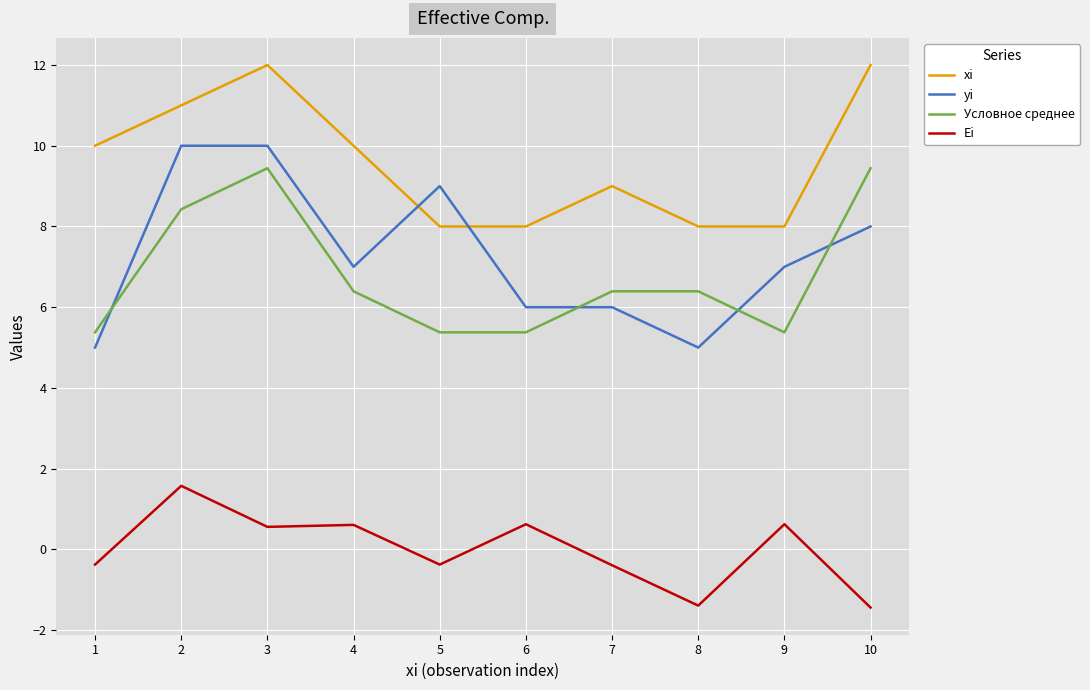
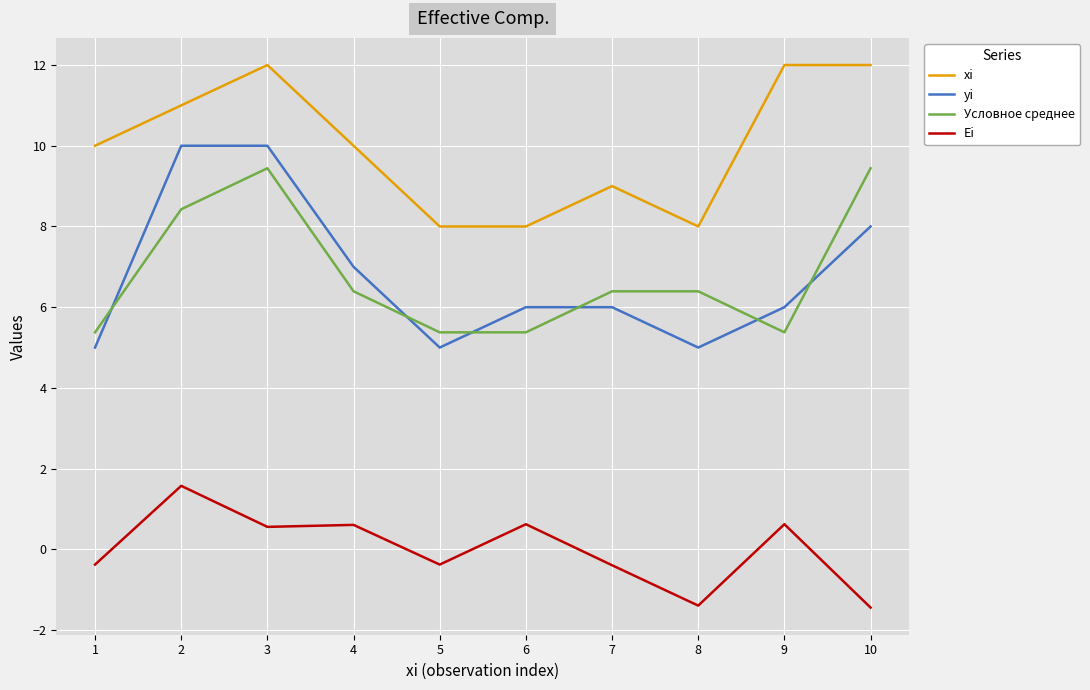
  {
    "xi": {
      "1": 10,
      "2": 11,
      "3": 12,
      "4": 10,
      "5": 8,
      "6": 8,
      "7": 9,
      "8": 8,
-     "9": 8,
+     "9": 12,
      "10": 12
    },
    "yi": {
      "1": 5,
      "2": 10,
      "3": 10,
      "4": 7,
-     "5": 9,
+     "5": 5,
      "6": 6,
      "7": 6,
      "8": 5,
-     "9": 7,
+     "9": 6,
      "10": 8
    },
    "Условное среднее": {
      "1": 5.4,
      "2": 8.4,
      "3": 9.4,
      "4": 6.4,
      "5": 5.4,
      "6": 5.4,
      "7": 6.4,
      "8": 6.4,
      "9": 5.4,
      "10": 9.4
    },
    "Ei": {
      "1": -0.4,
      "2": 1.6,
      "3": 0.6,
      "4": 0.6,
      "5": -0.4,
      "6": 0.6,
      "7": -0.4,
      "8": -1.4,
      "9": 0.6,
      "10": -1.4
    }
  }
